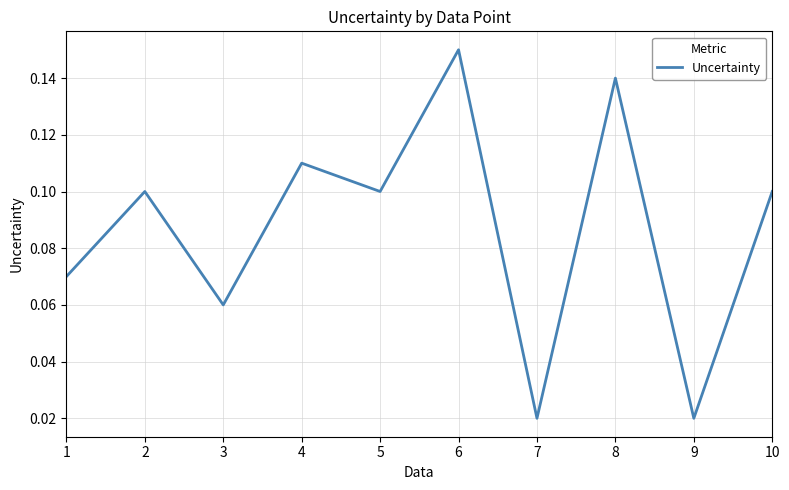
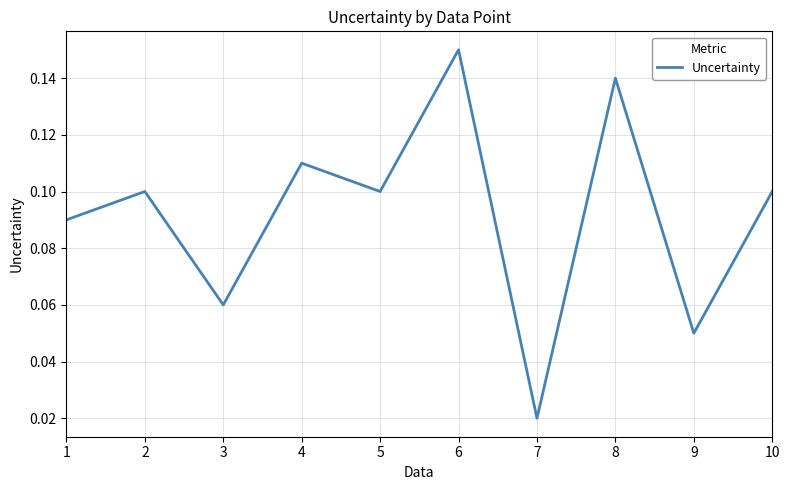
  {
-   "1": 0.07,
+   "1": 0.09,
    "2": 0.10,
    "3": 0.06,
    "4": 0.11,
    "5": 0.10,
    "6": 0.15,
    "7": 0.02,
    "8": 0.14,
-   "9": 0.02,
+   "9": 0.05,
    "10": 0.10
  }
